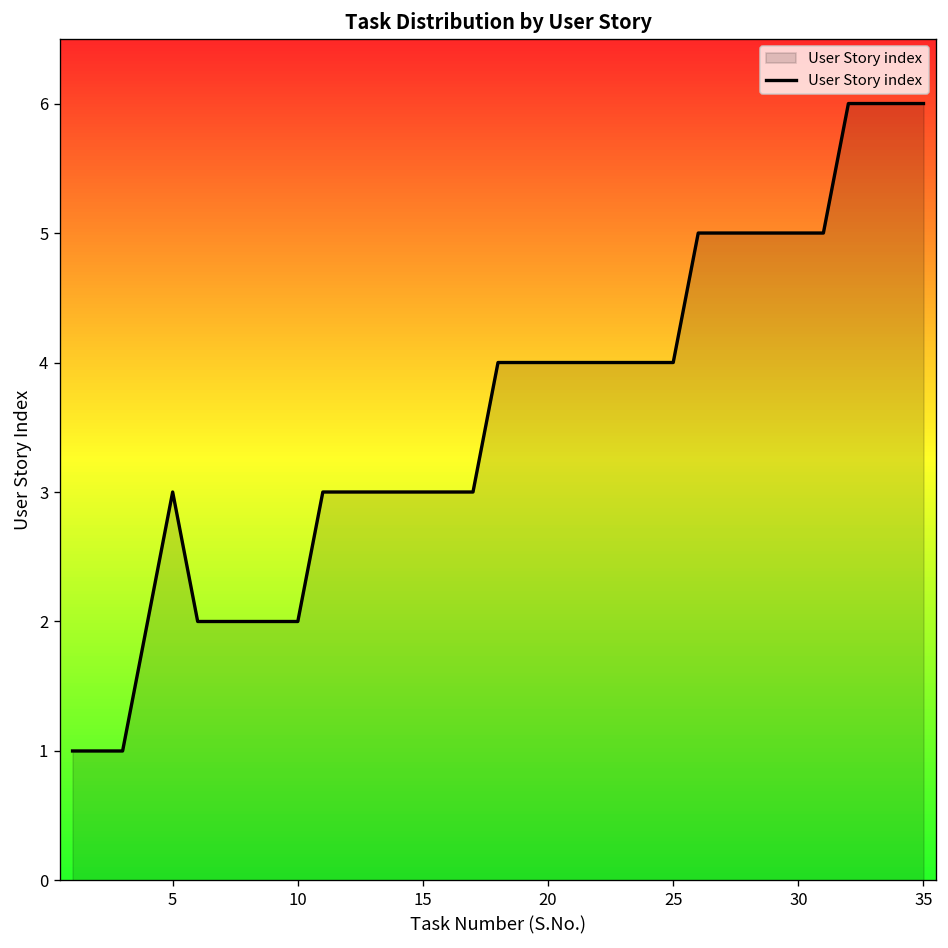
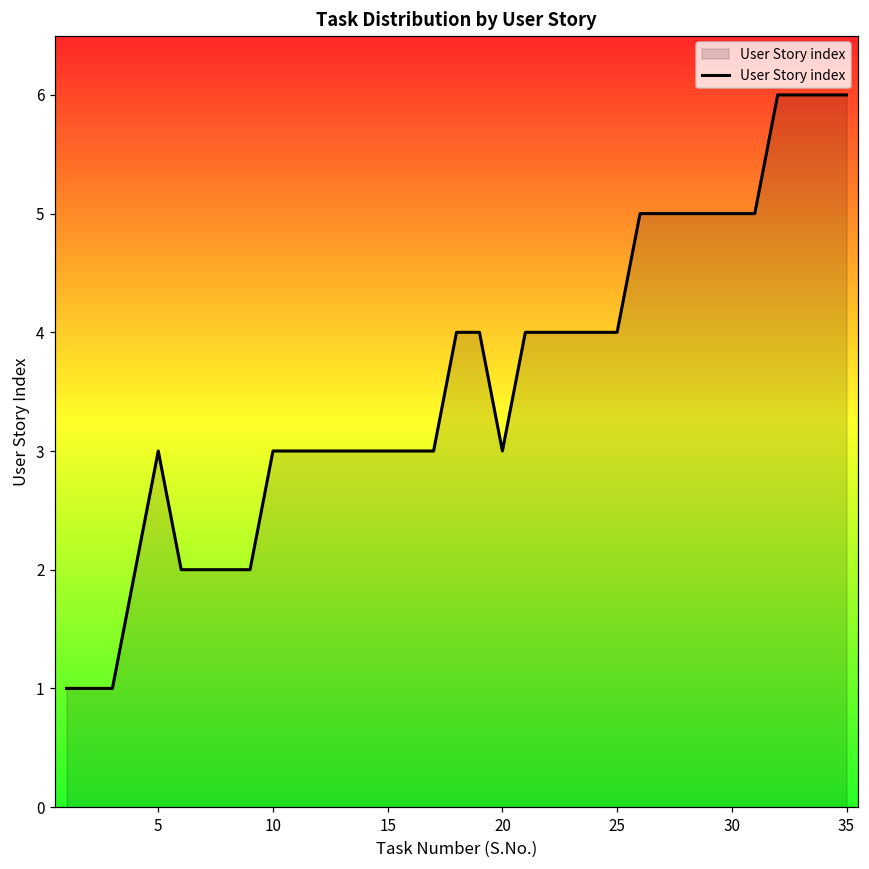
  {
    "5": 3,
-   "10": 2,
+   "10": 3,
    "15": 3,
-   "20": 4,
+   "20": 3,
    "25": 4,
    "30": 5,
    "35": 6
  }
